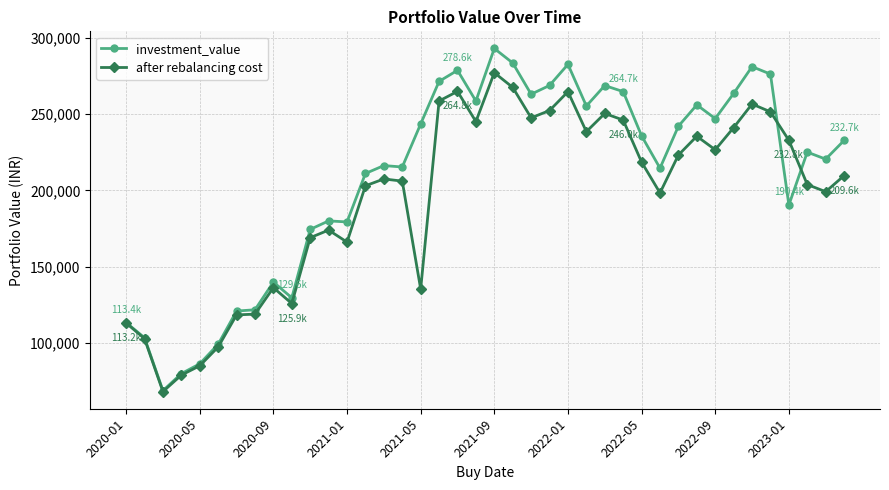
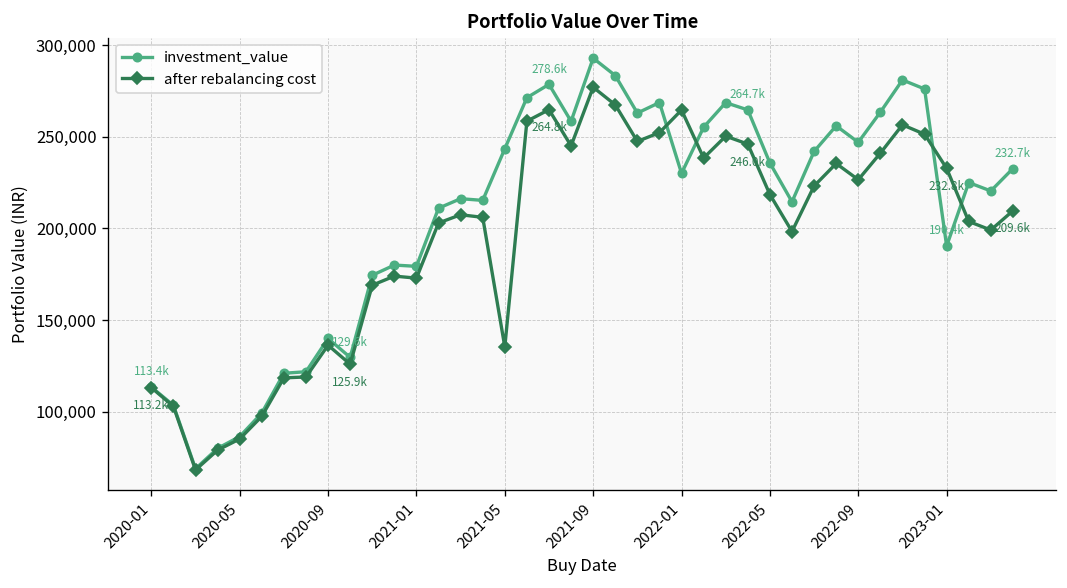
  {
    "investment_value": {
      "2021-01": "179,000",
      "2021-05": "243,000",
      "2021-09": "293,000",
-     "2022-01": "282,000",
+     "2022-01": "230,000",
      "2022-09": "247,000"
    },
    "after rebalancing cost": {
-     "2021-01": "166,000",
+     "2021-01": "173,000",
      "2021-05": "135,000",
      "2021-09": "277,000",
      "2022-01": "265,000",
      "2022-05": "218,000",
      "2022-09": "227,000"
    }
  }
